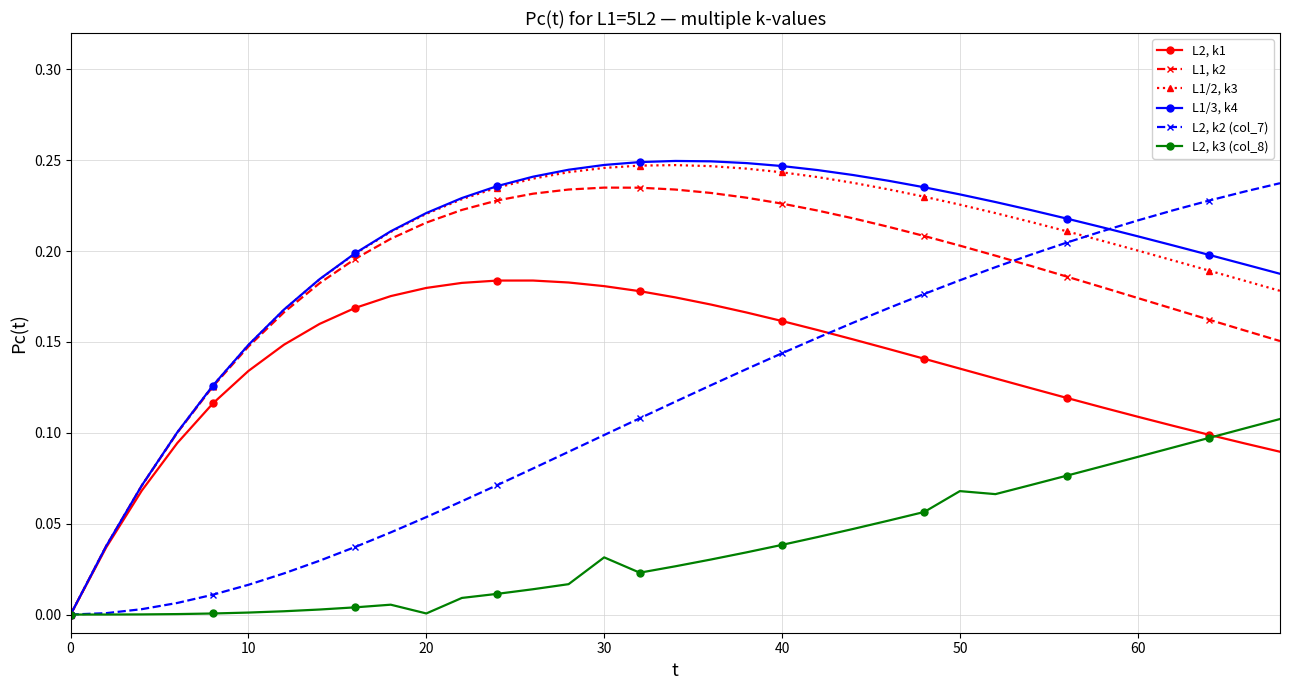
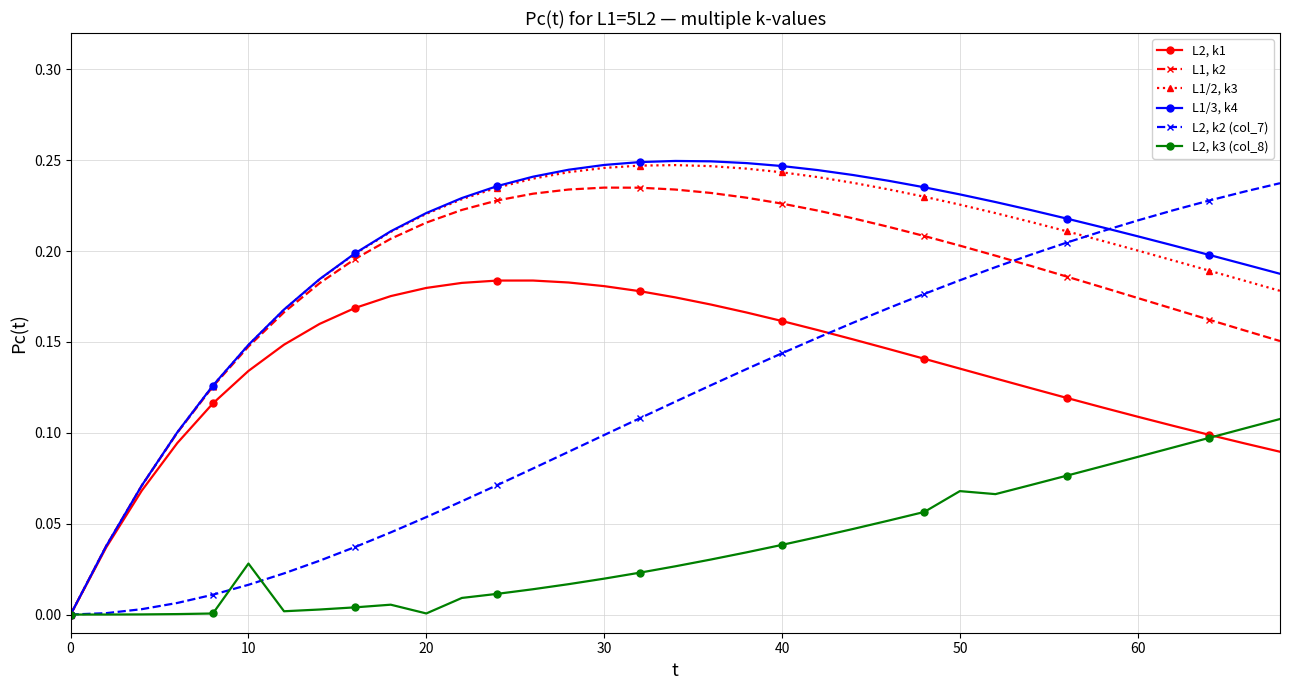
  {
    "L2, k3 (col_8)": {
-     "10": 0.001,
+     "10": 0.028,
      "20": 0.001,
-     "30": 0.031,
+     "30": 0.020,
      "40": 0.038,
      "50": 0.068,
      "60": 0.087
    }
  }
